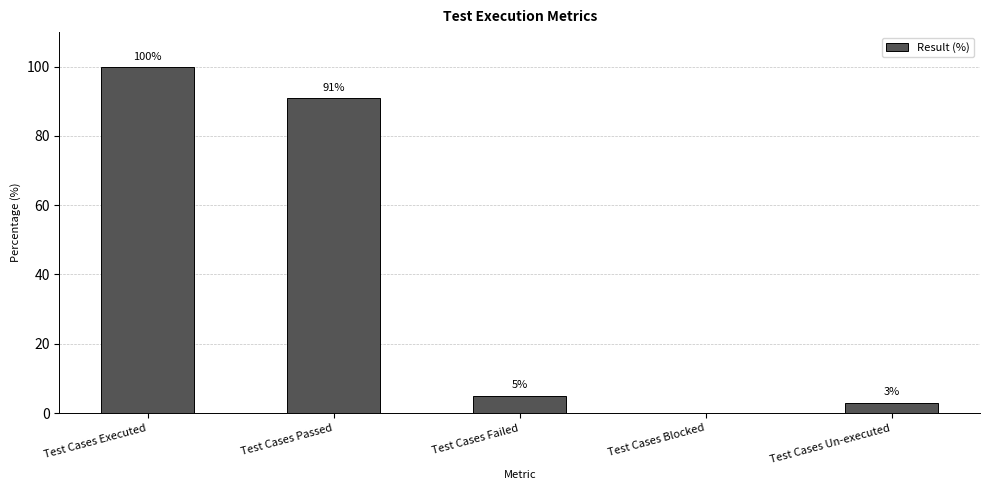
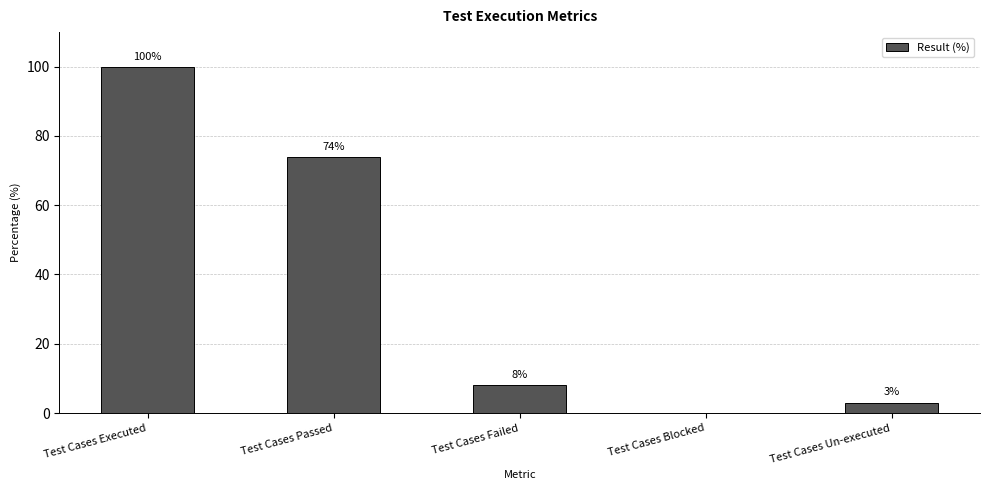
  {
    "Test Cases Executed": "100%",
-   "Test Cases Passed": "91%",
-   "Test Cases Failed": "5%",
+   "Test Cases Passed": "74%",
+   "Test Cases Failed": "8%",
    "Test Cases Un-executed": "3%"
  }
